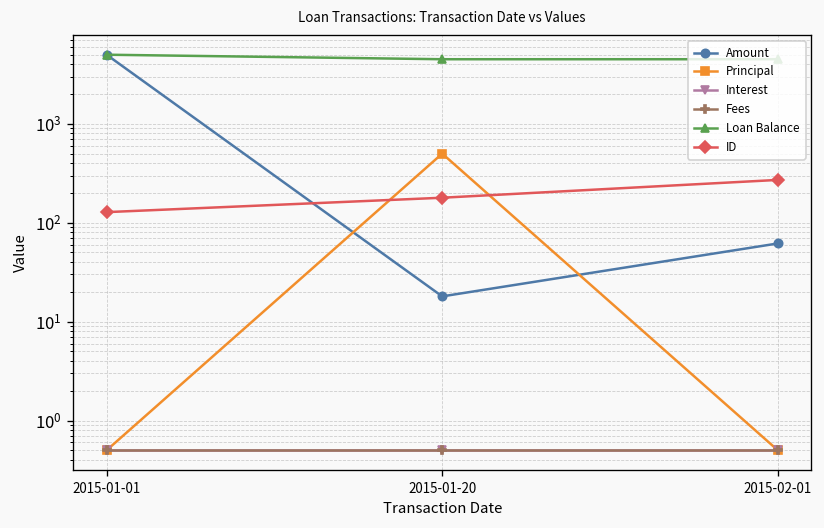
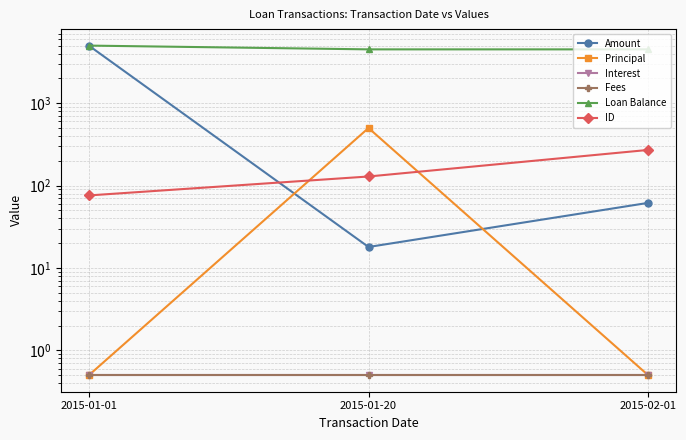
  {
    "Amount": {
      "2015-01-20": 18,
      "2015-02-01": 60
    },
    "Principal": {
      "2015-01-20": 500
    },
    "Fees": {
      "2015-01-20": 0.5
    },
    "Loan Balance": {
      "2015-01-20": 5000
    },
    "ID": {
-     "2015-01-01": 130,
-     "2015-01-20": 180,
+     "2015-01-01": 80,
+     "2015-01-20": 130,
      "2015-02-01": 270
    }
  }
